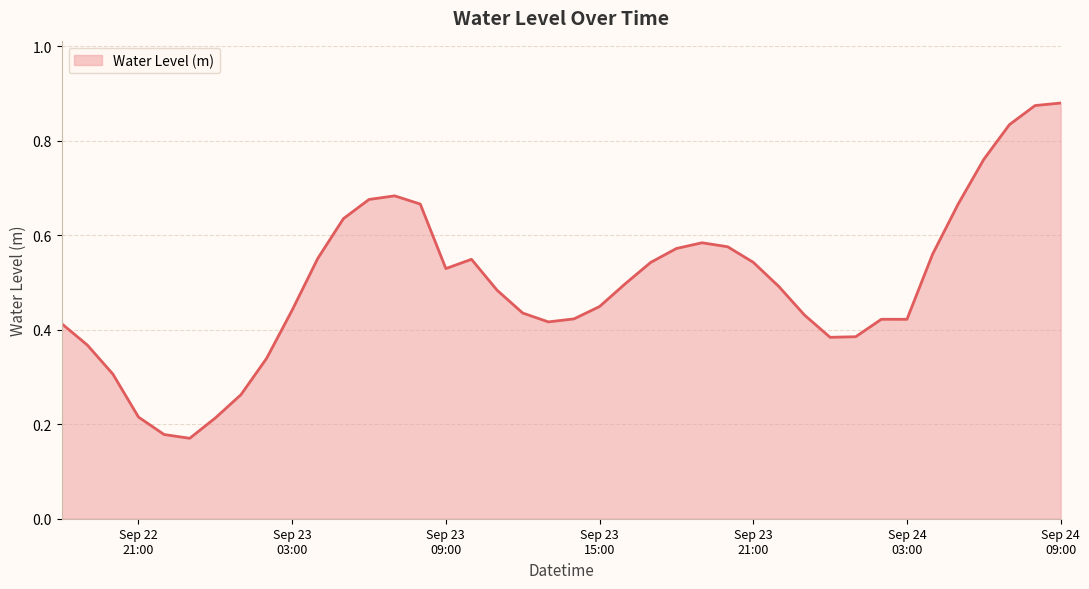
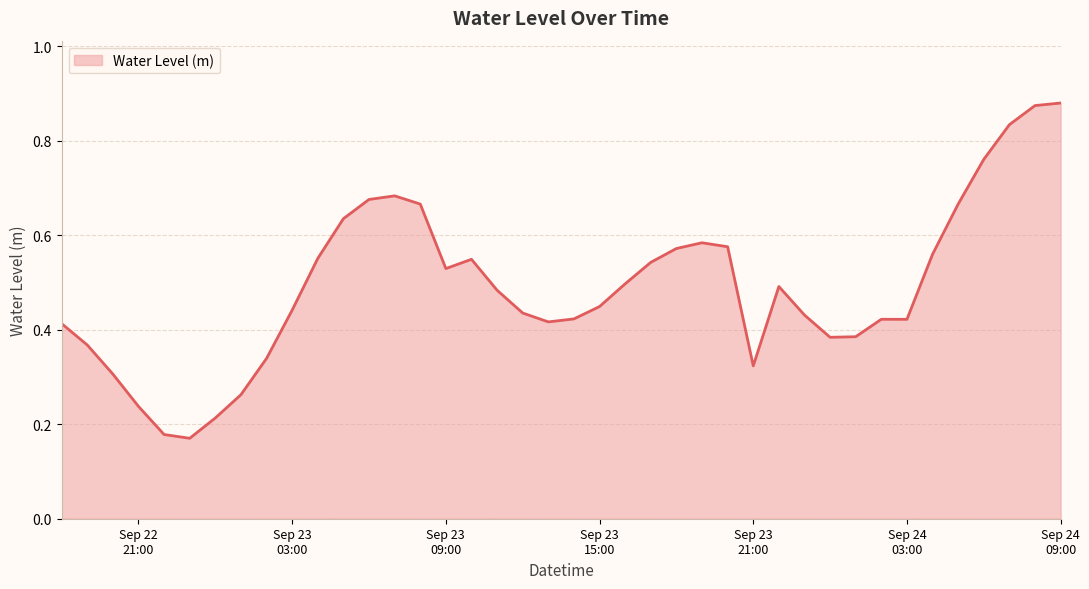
  {
-   "Sep 22 21:00": 0.22,
+   "Sep 22 21:00": 0.24,
    "Sep 23 03:00": 0.44,
    "Sep 23 09:00": 0.53,
    "Sep 23 15:00": 0.45,
-   "Sep 23 21:00": 0.54,
+   "Sep 23 21:00": 0.32,
    "Sep 24 03:00": 0.42,
    "Sep 24 09:00": 0.88
  }
